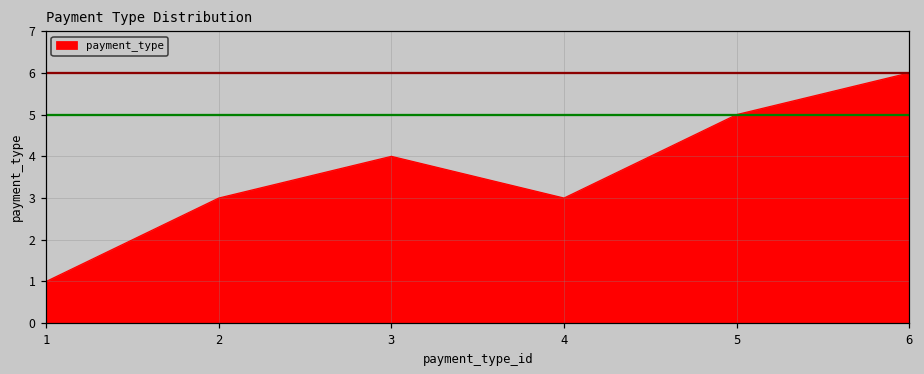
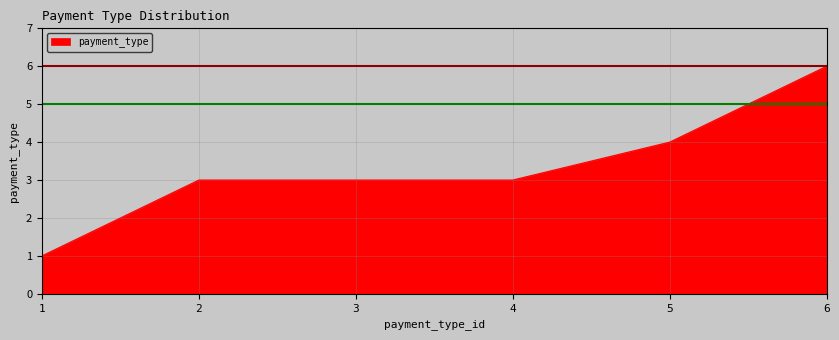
  {
    "1": 1,
    "2": 3,
-   "3": 4,
+   "3": 3,
    "4": 3,
-   "5": 5,
+   "5": 4,
    "6": 6
  }
